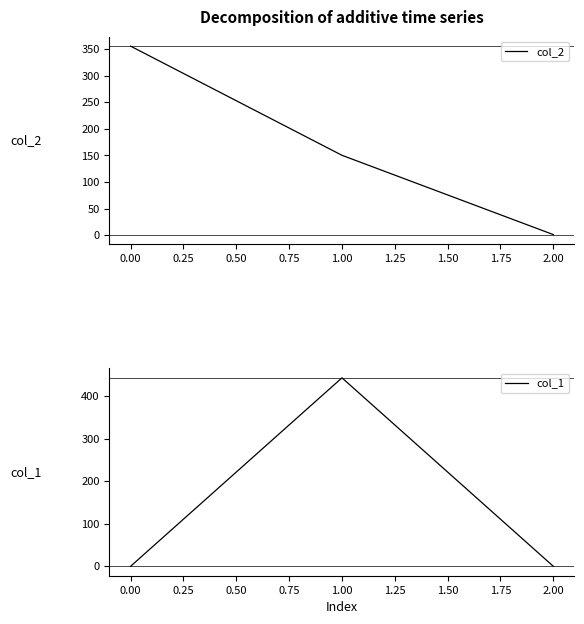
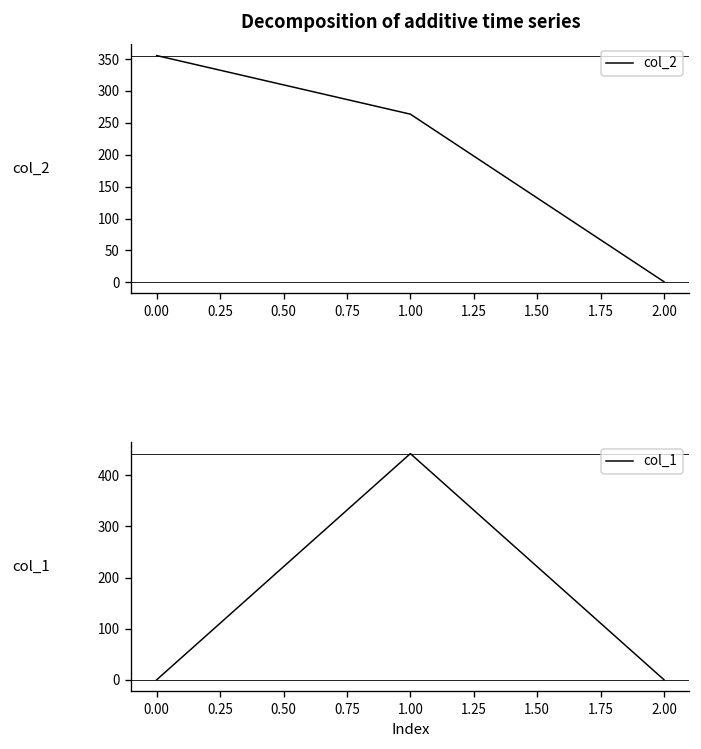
  {
    "Decomposition of additive time series": {
      "0.00": 360,
-     "1.00": 150,
+     "1.00": 260,
      "2.00": 0
    }
  }
